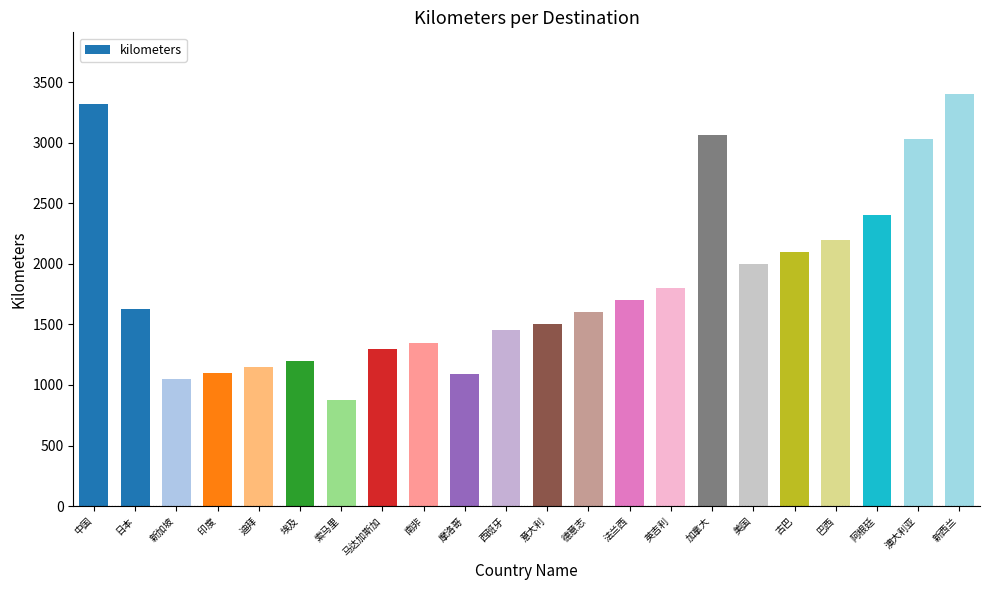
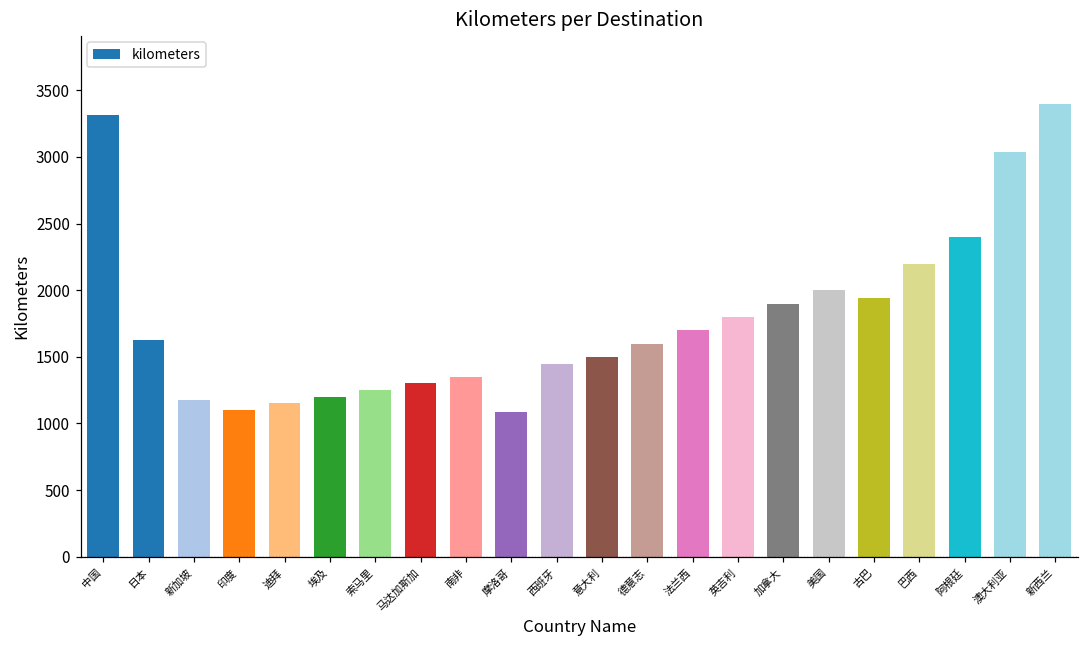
  {
    "中国": 3320,
    "日本": 1630,
-   "新加坡": 1050,
+   "新加坡": 1170,
    "印度": 1100,
    "迪拜": 1150,
    "埃及": 1200,
-   "索马里": 880,
+   "索马里": 1250,
    "马达加斯加": 1300,
    "南非": 1350,
    "摩洛哥": 1090,
    "西班牙": 1450,
    "意大利": 1500,
    "德意志": 1600,
    "法兰西": 1700,
    "英吉利": 1800,
-   "加拿大": 3060,
+   "加拿大": 1900,
    "美国": 2000,
-   "古巴": 2100,
+   "古巴": 1950,
    "巴西": 2200,
    "阿根廷": 2400,
    "澳大利亚": 3030,
    "新西兰": 3400
  }
